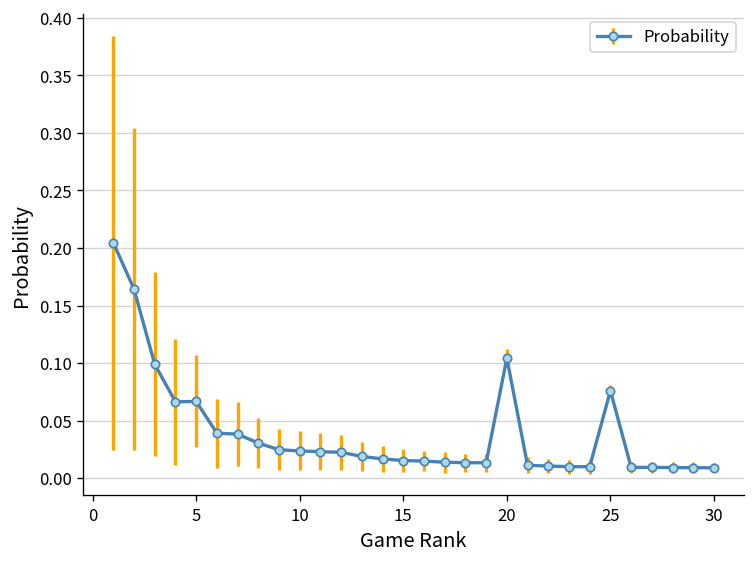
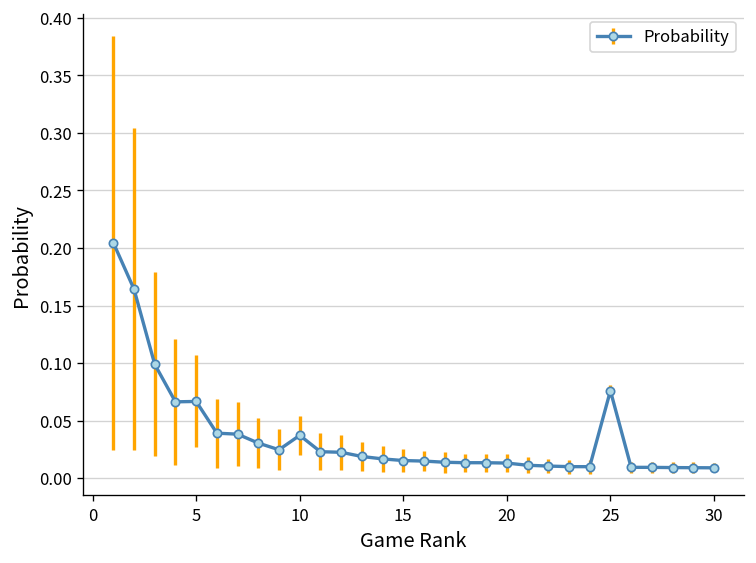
  {
    "5": 0.07,
-   "10": 0.02,
+   "10": 0.04,
    "15": 0.02,
-   "20": 0.10,
+   "20": 0.01,
    "25": 0.08,
    "30": 0.01
  }
